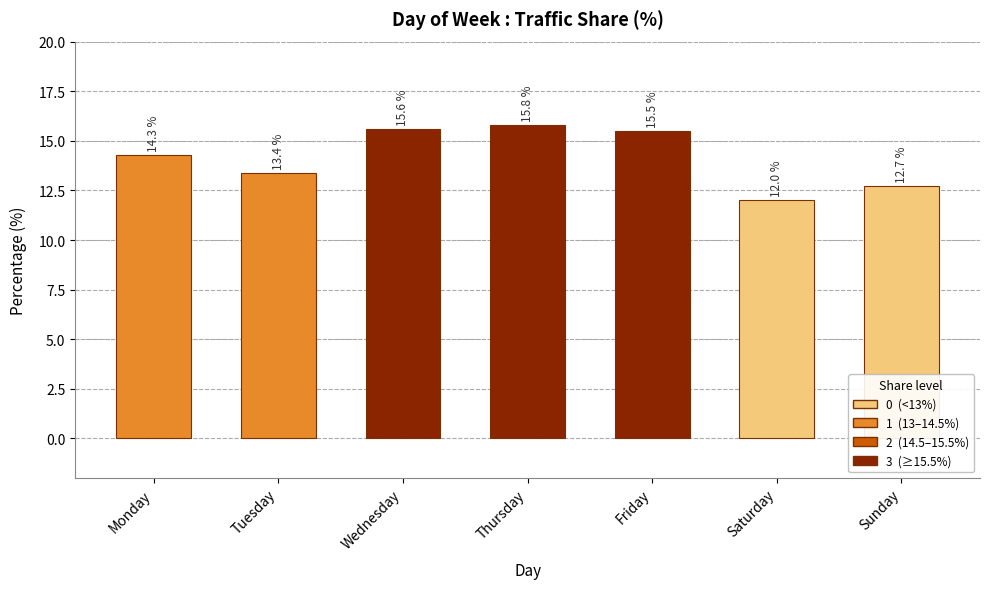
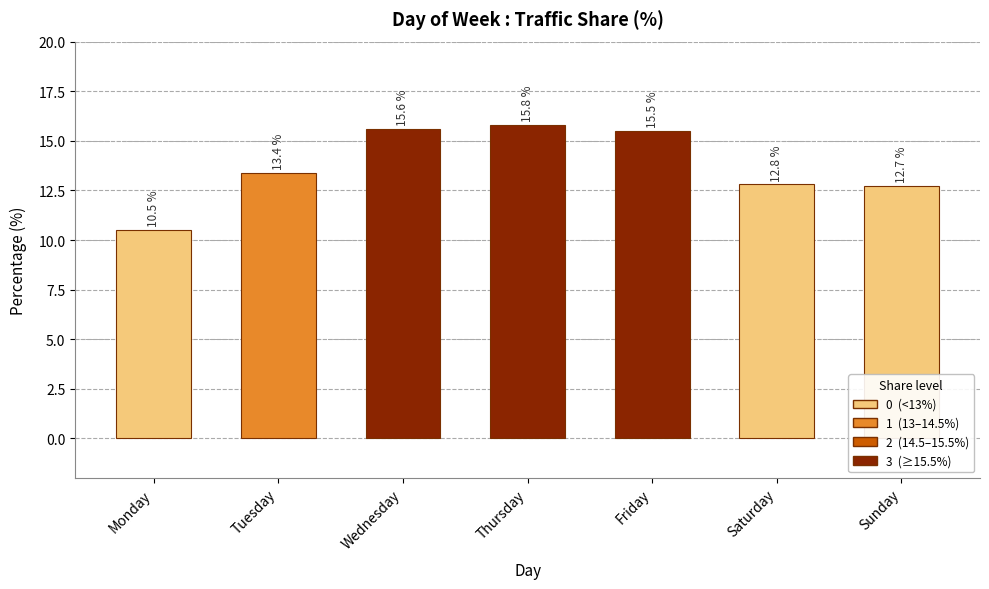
  {
-   "Monday": "14.3 %",
+   "Monday": "10.5 %",
    "Tuesday": "13.4 %",
    "Wednesday": "15.6 %",
    "Thursday": "15.8 %",
    "Friday": "15.5 %",
-   "Saturday": "12.0 %",
+   "Saturday": "12.8 %",
    "Sunday": "12.7 %"
  }
